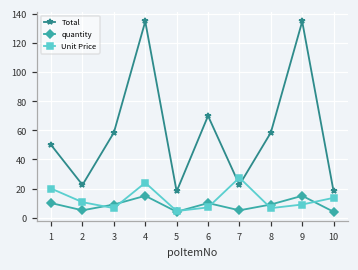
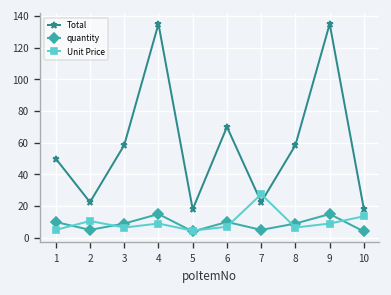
  {
    "Unit Price": {
-     "1": 20,
+     "1": 5,
      "2": 11,
      "3": 7,
-     "4": 24,
+     "4": 9,
      "6": 7,
      "7": 28,
      "8": 7,
      "9": 9,
      "10": 14
    }
  }
